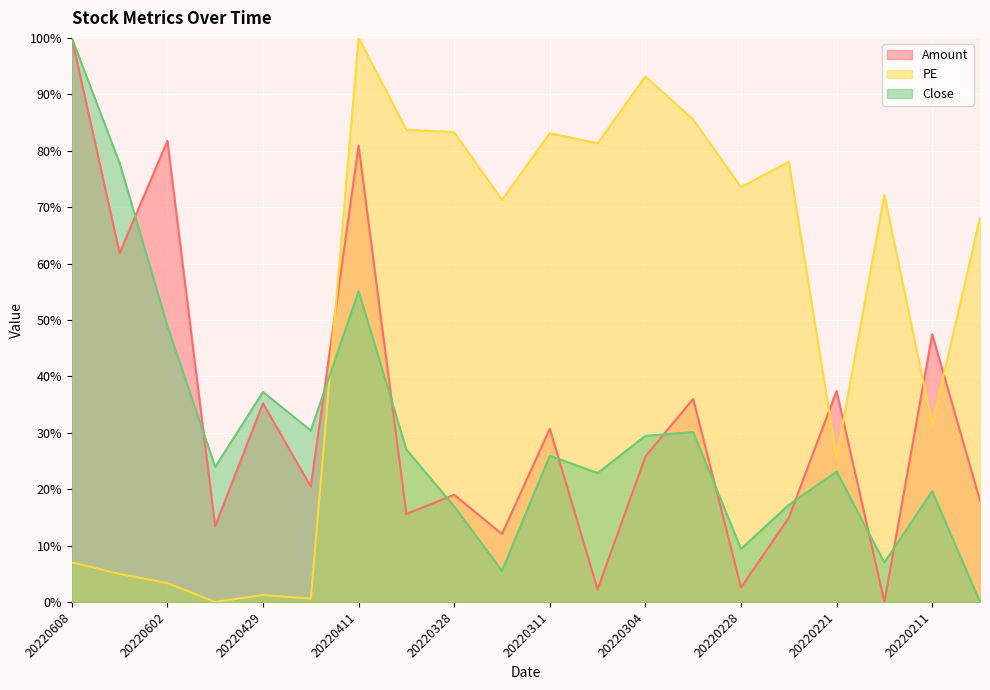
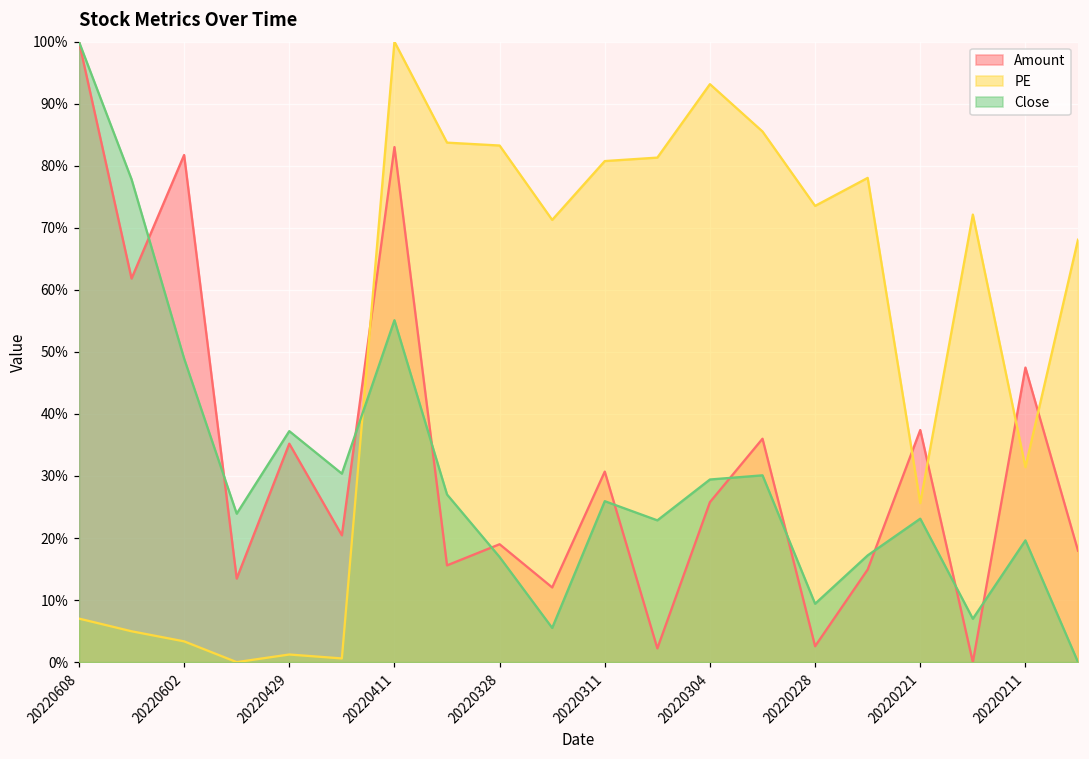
  {
    "Amount": {
      "20220602": "82%",
      "20220429": "35%",
-     "20220411": "81%",
+     "20220411": "83%",
      "20220328": "19%",
      "20220311": "31%",
      "20220304": "26%",
      "20220228": "3%",
      "20220221": "37%",
      "20220211": "47%"
    },
    "PE": {
      "20220608": "7%",
      "20220602": "3%",
      "20220429": "1%",
      "20220411": "100%",
      "20220328": "83%",
-     "20220311": "83%",
+     "20220311": "81%",
      "20220304": "93%",
      "20220228": "74%",
      "20220221": "26%",
      "20220211": "31%"
    },
    "Close": {
      "20220602": "49%",
      "20220429": "37%",
      "20220411": "55%",
      "20220328": "17%",
      "20220311": "26%",
      "20220304": "29%",
      "20220228": "9%",
      "20220221": "23%",
      "20220211": "20%"
    }
  }
